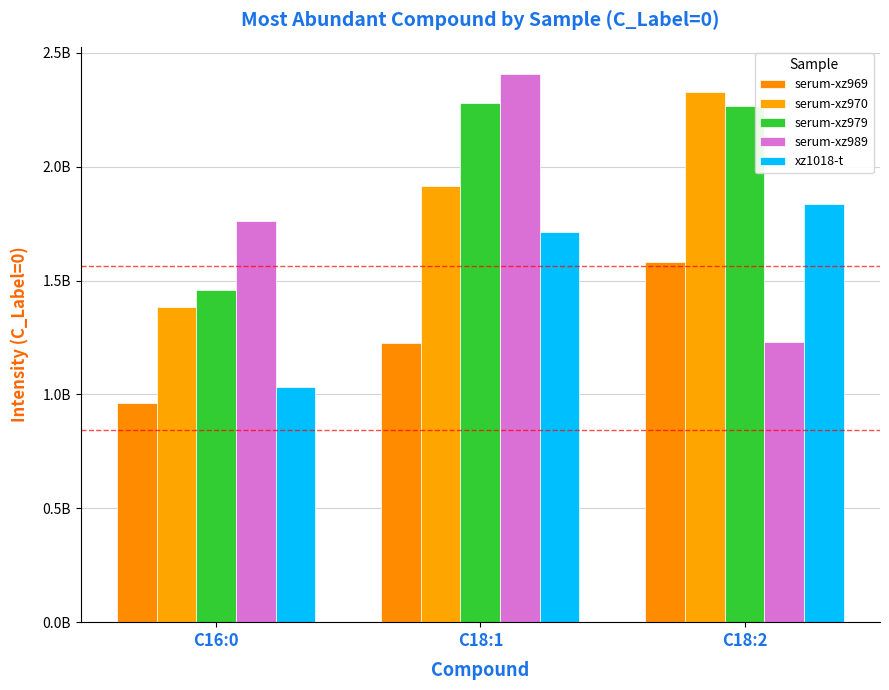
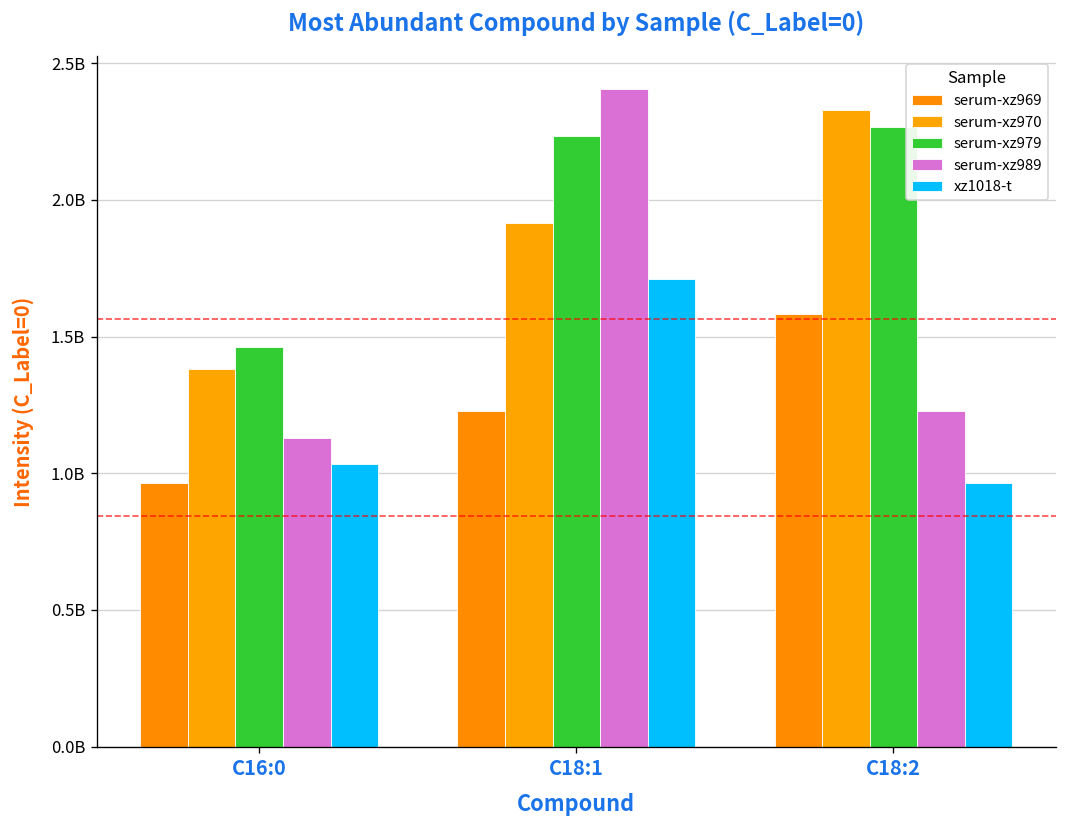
  {
    "serum-xz979": {
      "C16:0": 1460000000,
-     "C18:1": 2280000000,
+     "C18:1": 2230000000,
      "C18:2": 2270000000
    },
    "serum-xz989": {
-     "C16:0": 1760000000,
+     "C16:0": 1130000000,
      "C18:1": 2410000000,
      "C18:2": 1230000000
    },
    "xz1018-t": {
      "C16:0": 1030000000,
      "C18:1": 1710000000,
-     "C18:2": 1840000000
+     "C18:2": 960000000
    }
  }
